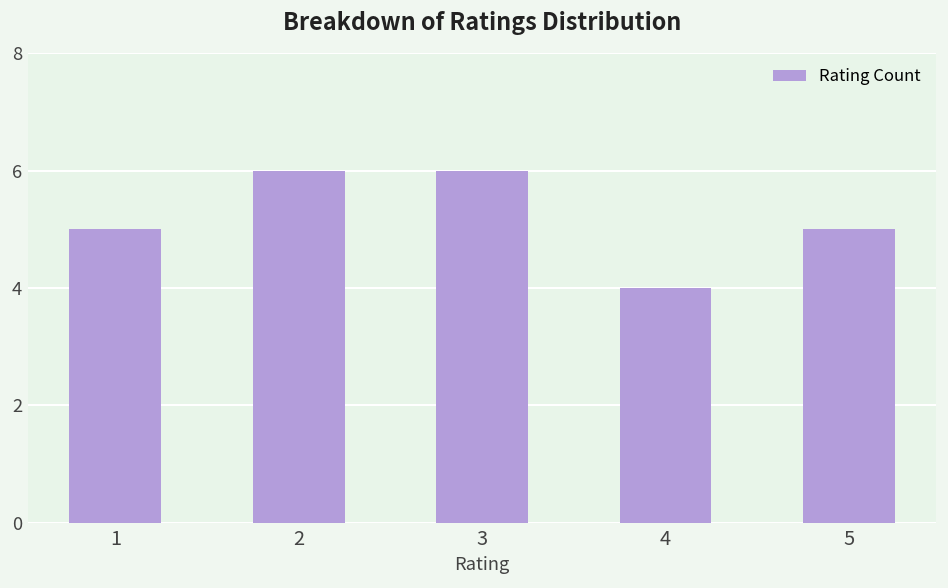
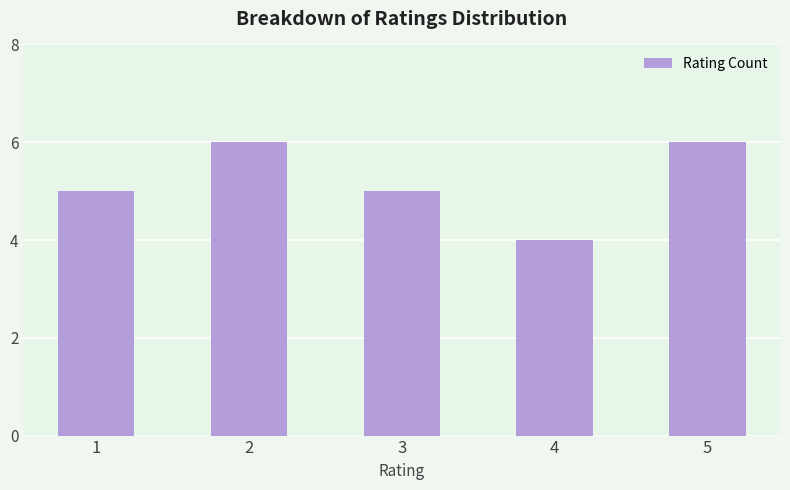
  {
    "1": 5,
    "2": 6,
-   "3": 6,
+   "3": 5,
    "4": 4,
-   "5": 5
+   "5": 6
  }
